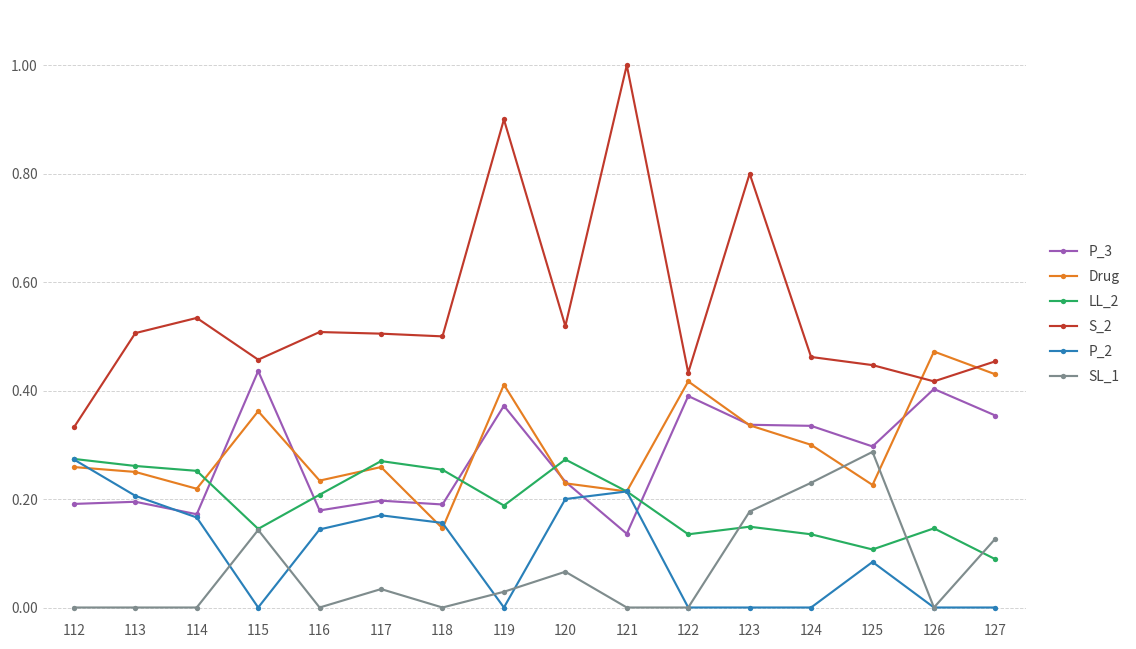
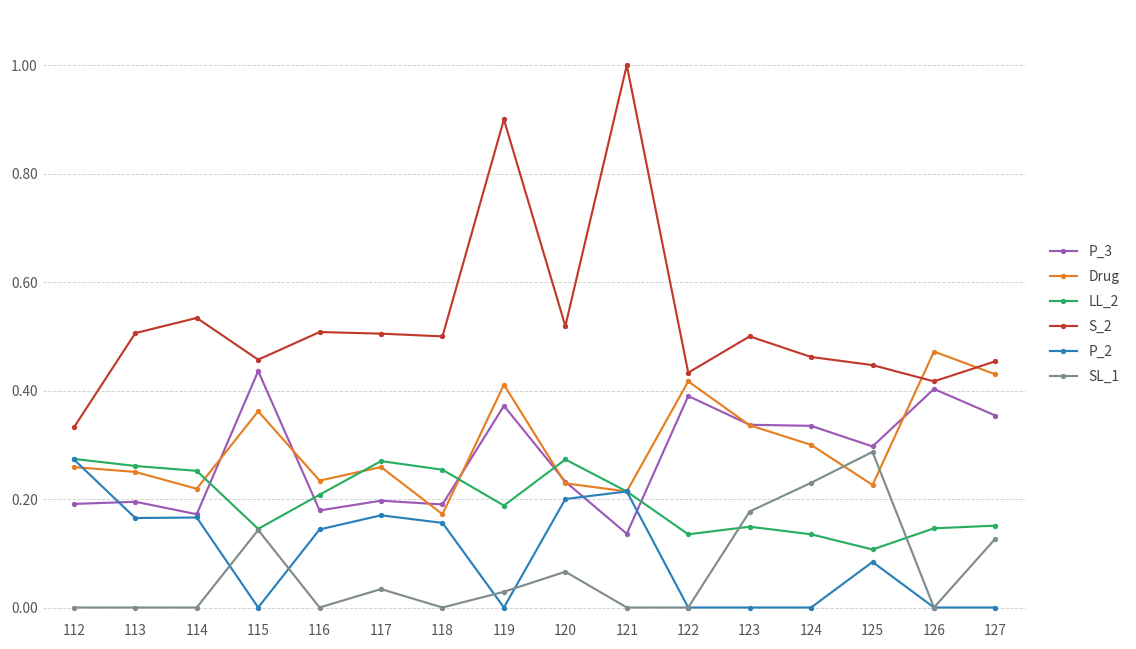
  {
    "P_3": {
      "112": 0.19,
      "113": 0.20,
      "114": 0.17,
      "115": 0.44,
      "116": 0.18,
      "117": 0.20,
      "118": 0.19,
      "119": 0.37,
      "121": 0.14,
      "122": 0.39,
      "124": 0.34,
      "125": 0.30,
      "126": 0.40,
      "127": 0.35
    },
    "Drug": {
      "112": 0.26,
      "113": 0.25,
      "114": 0.22,
      "115": 0.36,
      "116": 0.23,
      "117": 0.26,
-     "118": 0.15,
+     "118": 0.17,
      "119": 0.41,
      "122": 0.42,
      "124": 0.30,
      "125": 0.23,
      "126": 0.47,
      "127": 0.43
    },
    "LL_2": {
      "113": 0.26,
      "114": 0.25,
      "116": 0.21,
      "117": 0.27,
      "118": 0.25,
      "119": 0.19,
      "120": 0.27,
      "122": 0.14,
      "123": 0.15,
      "124": 0.14,
      "125": 0.11,
      "126": 0.15,
-     "127": 0.09
+     "127": 0.15
    },
    "S_2": {
      "112": 0.33,
      "113": 0.51,
      "114": 0.53,
      "115": 0.46,
      "116": 0.51,
      "117": 0.5,
      "118": 0.5,
      "119": 0.9,
      "120": 0.52,
      "121": 1.0,
      "122": 0.43,
-     "123": 0.8,
+     "123": 0.5,
      "124": 0.46,
      "125": 0.45,
      "126": 0.42,
      "127": 0.45
    },
    "P_2": {
-     "113": 0.21,
+     "113": 0.17,
      "114": 0.17,
      "115": 0.00,
      "116": 0.14,
      "117": 0.17,
      "118": 0.16,
      "119": 0.00,
      "120": 0.20,
      "123": 0.00,
      "124": 0.00,
      "125": 0.08,
      "127": 0.00
    },
    "SL_1": {
      "112": 0.00,
      "113": 0.00,
      "114": 0.00,
      "116": 0.00,
      "117": 0.03,
      "118": 0.00,
      "119": 0.03,
      "120": 0.07,
      "121": 0.00,
      "123": 0.18,
      "124": 0.23,
      "125": 0.29,
      "127": 0.13
    }
  }
